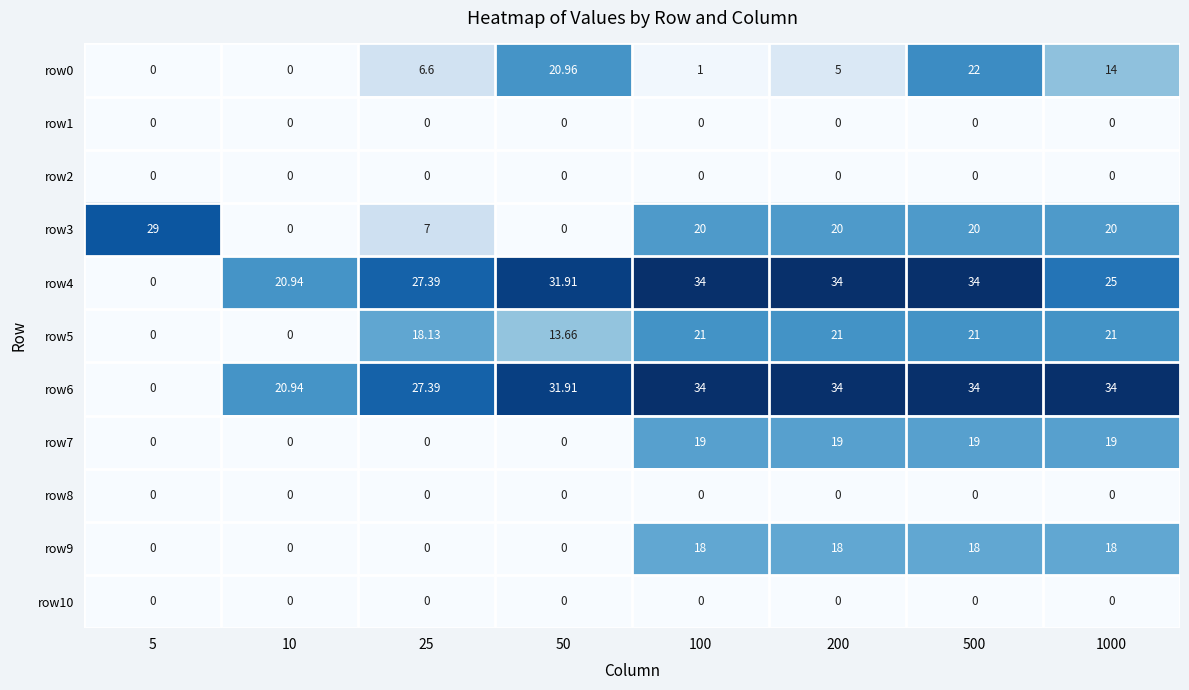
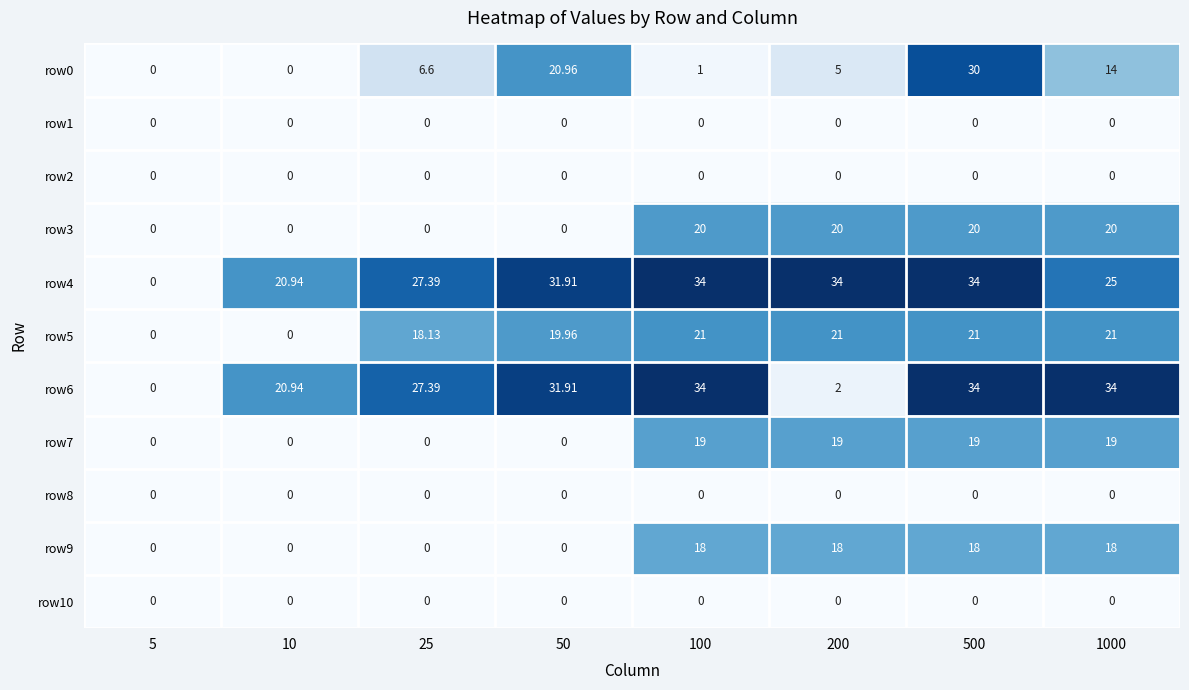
  {
    "row0": {
      "5": 0,
      "10": 0,
      "25": 6.6,
      "50": 20.96,
      "100": 1,
      "200": 5,
-     "500": 22,
+     "500": 30,
      "1000": 14
    },
    "row1": {
      "5": 0,
      "10": 0,
      "25": 0,
      "50": 0,
      "100": 0,
      "200": 0,
      "500": 0,
      "1000": 0
    },
    "row2": {
      "5": 0,
      "10": 0,
      "25": 0,
      "50": 0,
      "100": 0,
      "200": 0,
      "500": 0,
      "1000": 0
    },
    "row3": {
-     "5": 29,
+     "5": 0,
      "10": 0,
-     "25": 7,
+     "25": 0,
      "50": 0,
      "100": 20,
      "200": 20,
      "500": 20,
      "1000": 20
    },
    "row4": {
      "5": 0,
      "10": 20.94,
      "25": 27.39,
      "50": 31.91,
      "100": 34,
      "200": 34,
      "500": 34,
      "1000": 25
    },
    "row5": {
      "5": 0,
      "10": 0,
      "25": 18.13,
-     "50": 13.66,
+     "50": 19.96,
      "100": 21,
      "200": 21,
      "500": 21,
      "1000": 21
    },
    "row6": {
      "5": 0,
      "10": 20.94,
      "25": 27.39,
      "50": 31.91,
      "100": 34,
-     "200": 34,
+     "200": 2,
      "500": 34,
      "1000": 34
    },
    "row7": {
      "5": 0,
      "10": 0,
      "25": 0,
      "50": 0,
      "100": 19,
      "200": 19,
      "500": 19,
      "1000": 19
    },
    "row8": {
      "5": 0,
      "10": 0,
      "25": 0,
      "50": 0,
      "100": 0,
      "200": 0,
      "500": 0,
      "1000": 0
    },
    "row9": {
      "5": 0,
      "10": 0,
      "25": 0,
      "50": 0,
      "100": 18,
      "200": 18,
      "500": 18,
      "1000": 18
    },
    "row10": {
      "5": 0,
      "10": 0,
      "25": 0,
      "50": 0,
      "100": 0,
      "200": 0,
      "500": 0,
      "1000": 0
    }
  }
